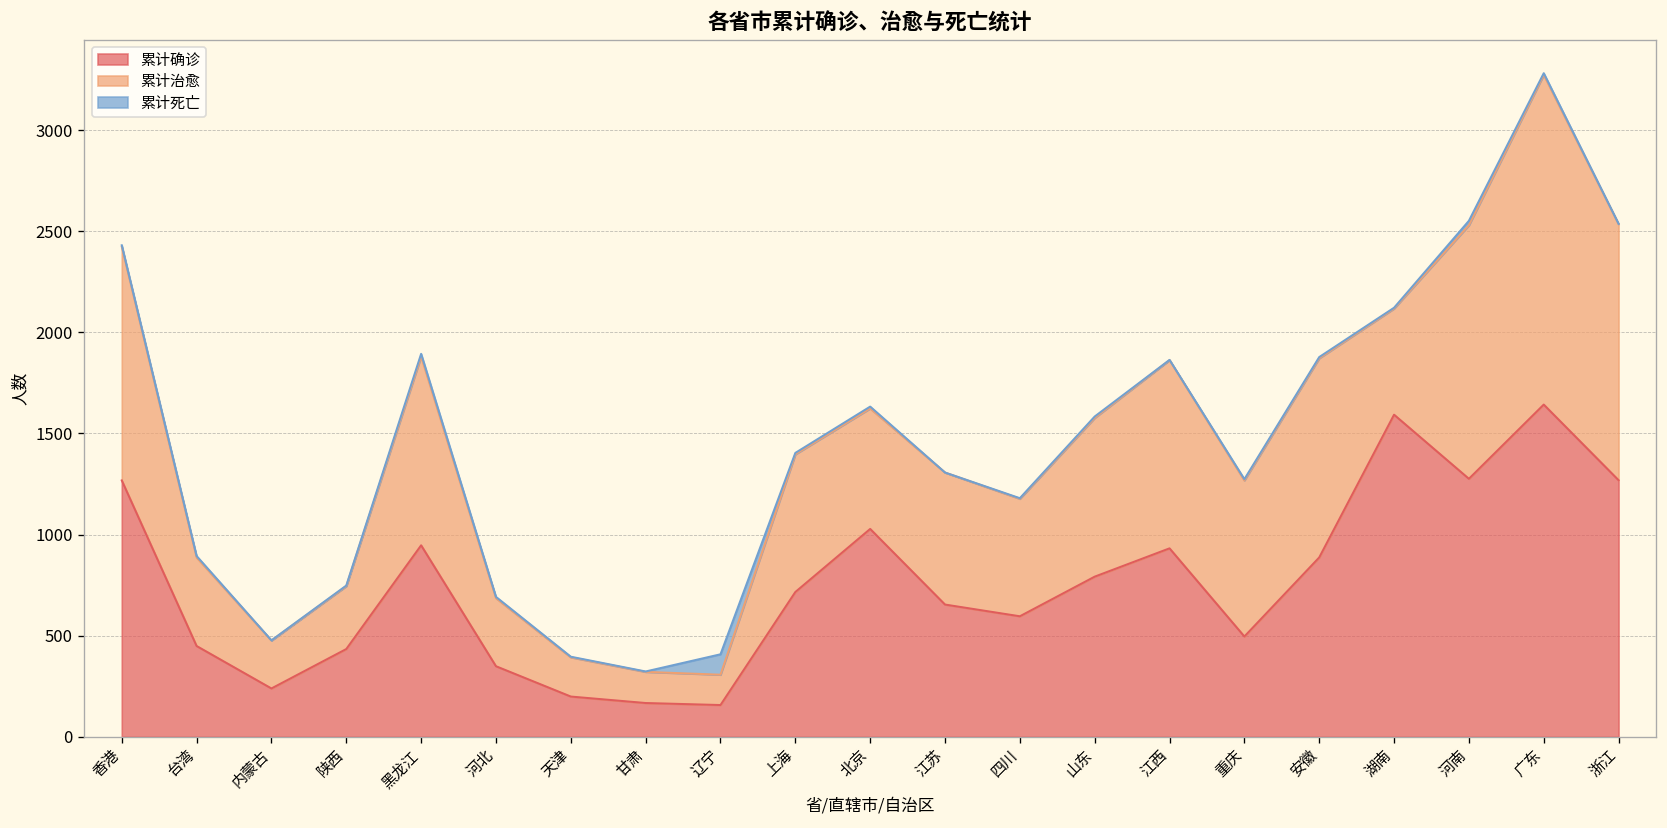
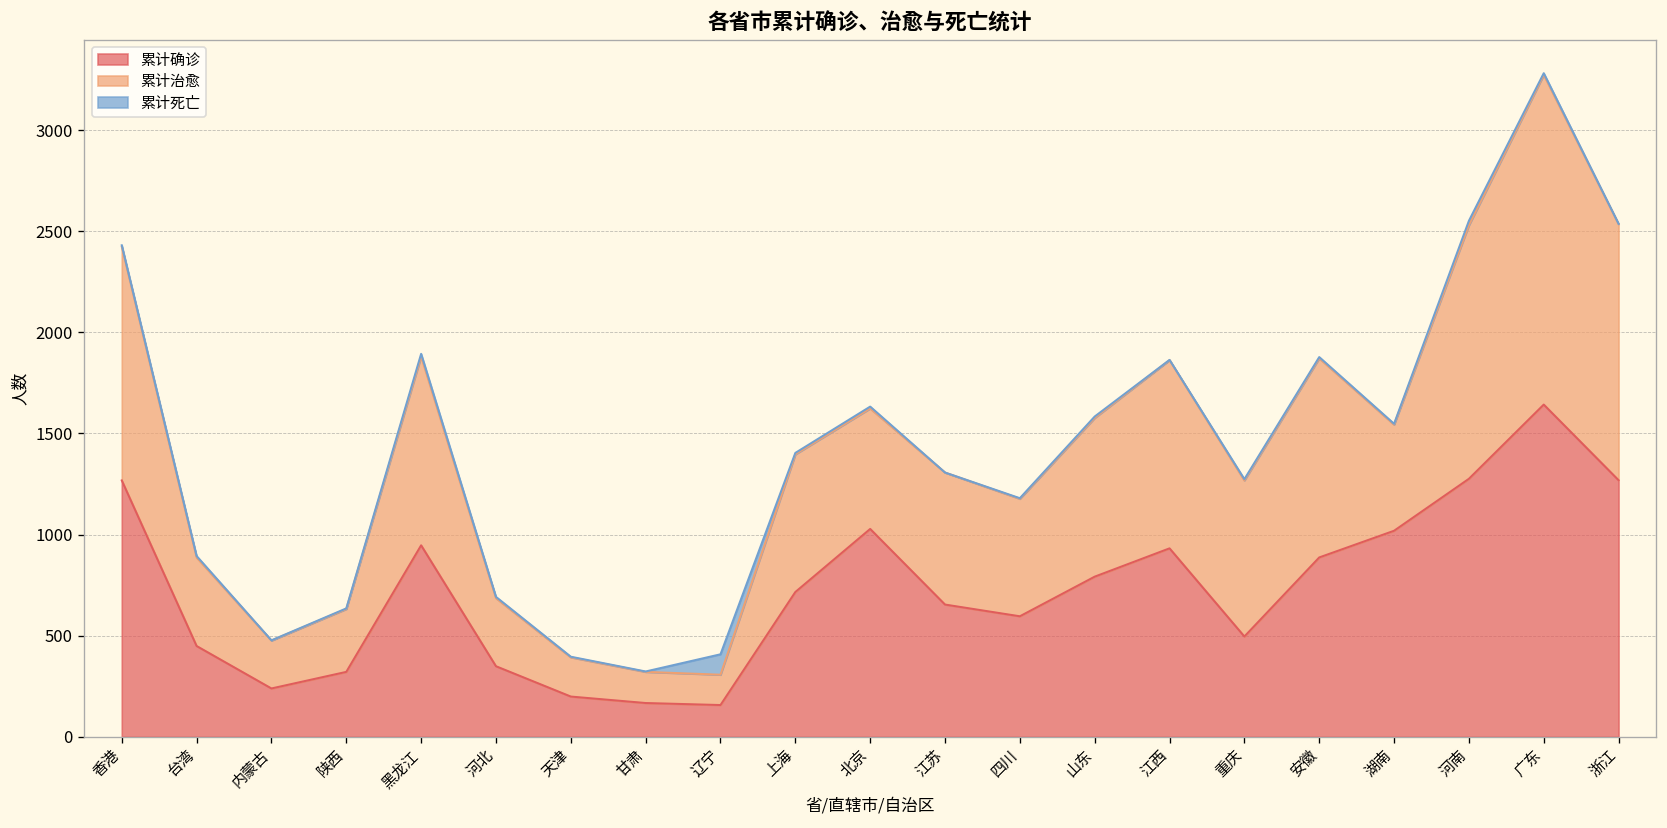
  {
    "累计确诊": {
      "香港": 1270,
      "台湾": 450,
      "内蒙古": 240,
-     "陕西": 430,
+     "陕西": 320,
      "黑龙江": 950,
      "河北": 350,
      "天津": 200,
      "甘肃": 170,
      "辽宁": 160,
      "上海": 720,
      "北京": 1030,
      "江苏": 650,
      "四川": 600,
      "山东": 790,
      "江西": 930,
      "重庆": 500,
      "安徽": 890,
-     "湖南": 1590,
+     "湖南": 1020,
      "河南": 1280,
      "广东": 1640,
      "浙江": 1270
    },
    "累计治愈": {
      "辽宁": 150,
      "河南": 1250
    },
    "累计死亡": {
      "辽宁": 100,
      "河南": 20
    }
  }
